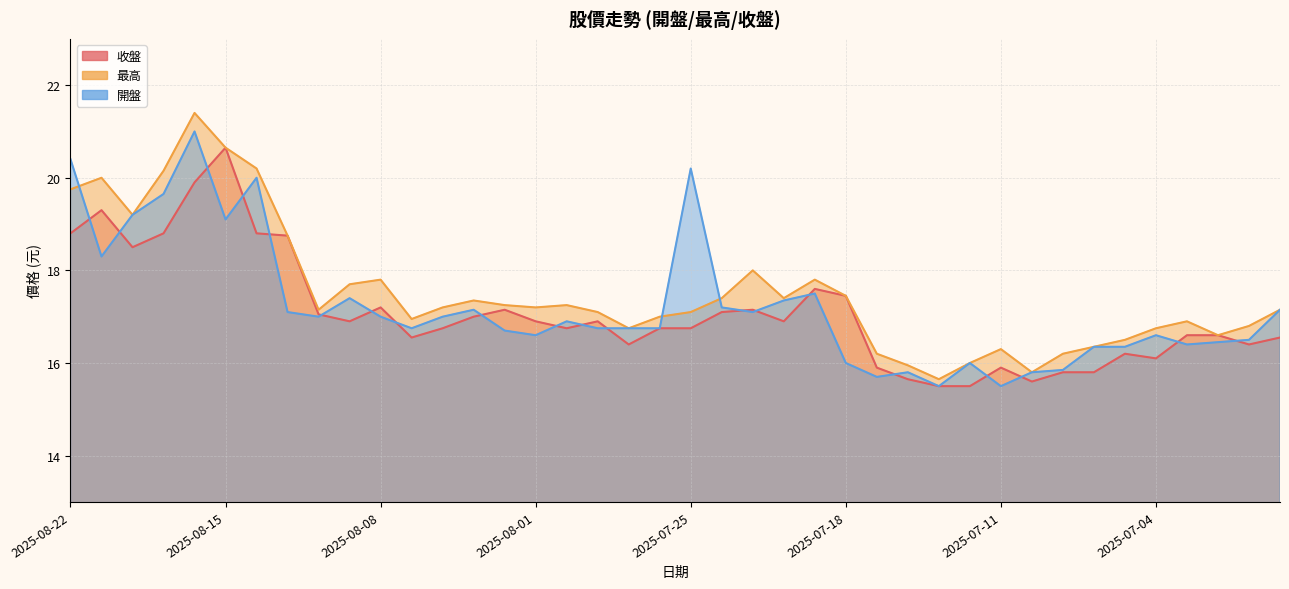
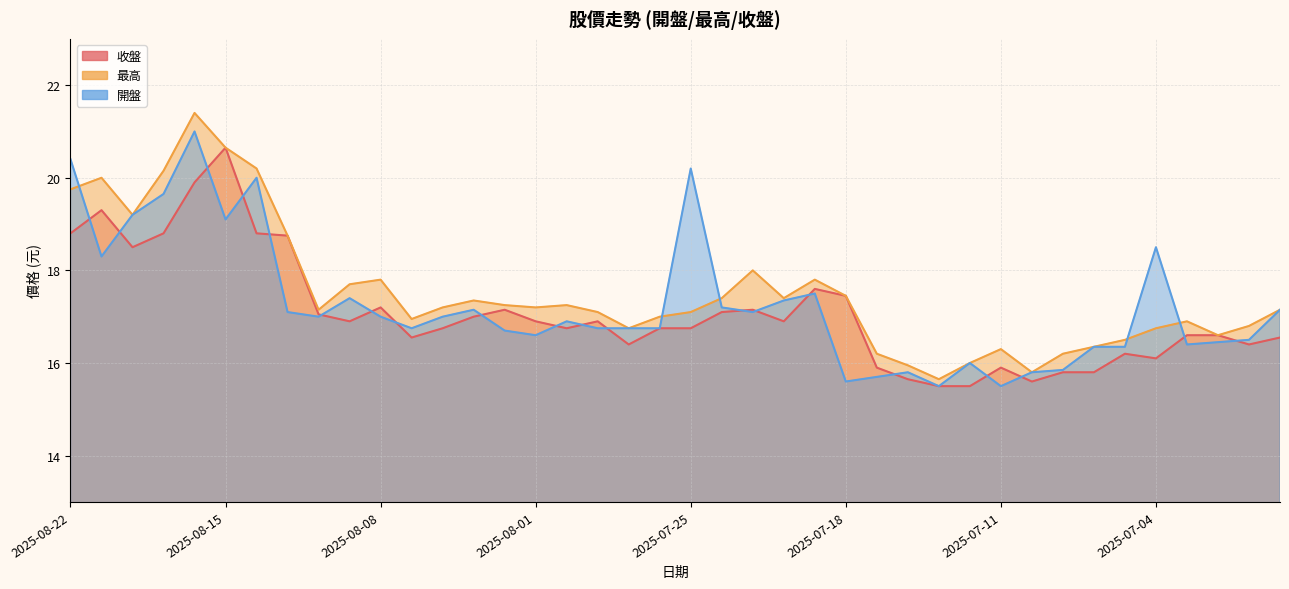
  {
    "開盤": {
      "2025-08-22": 20.4,
      "2025-08-15": 19.1,
      "2025-08-08": 17.0,
      "2025-08-01": 16.6,
      "2025-07-25": 20.2,
-     "2025-07-18": 16.0,
+     "2025-07-18": 15.6,
      "2025-07-11": 15.5,
-     "2025-07-04": 16.6
+     "2025-07-04": 18.5
    }
  }
